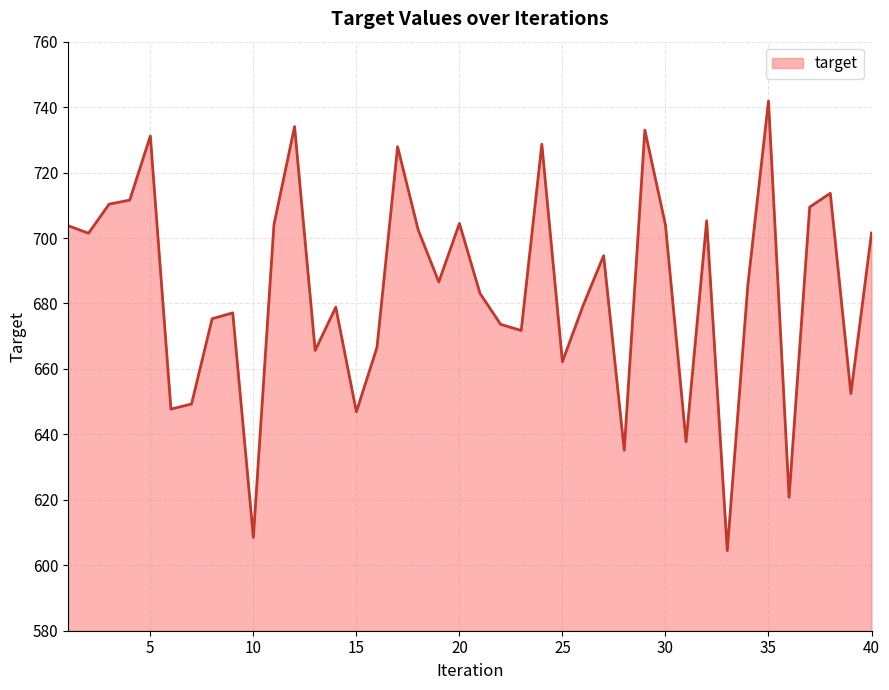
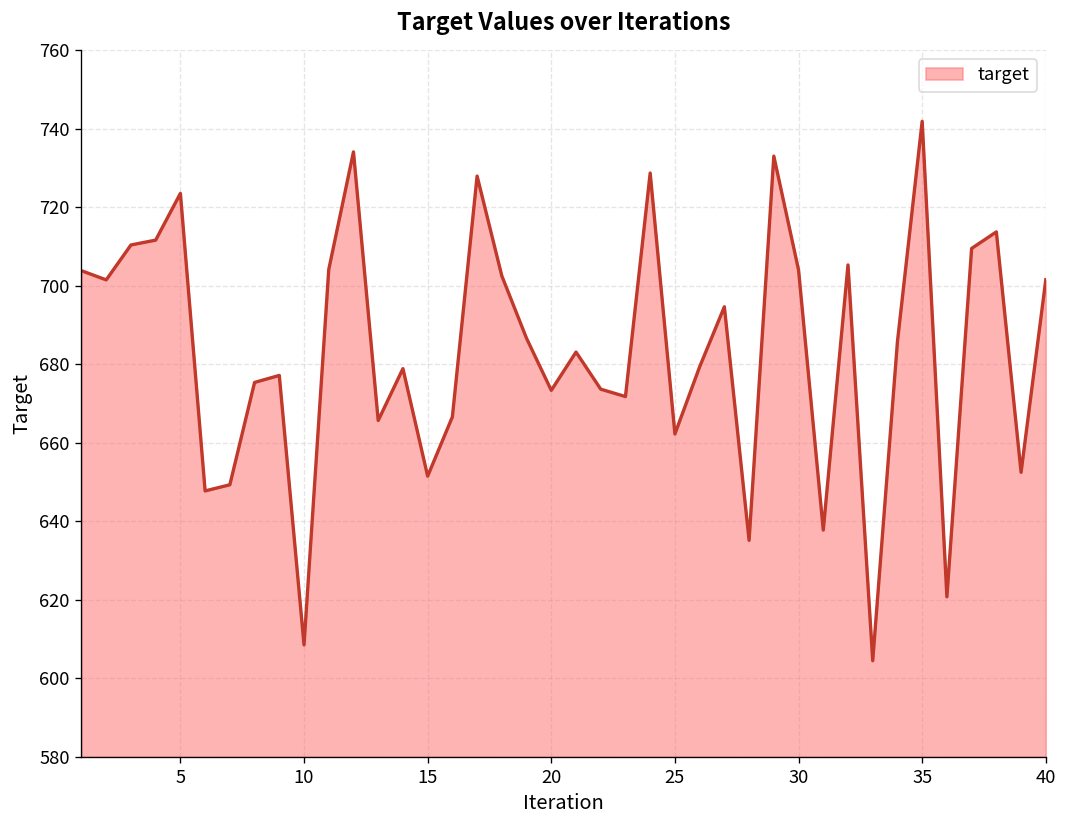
  {
-   "5": 731,
+   "5": 723,
    "10": 609,
-   "15": 647,
-   "20": 704,
+   "15": 651,
+   "20": 673,
    "25": 662,
    "30": 704,
    "35": 742,
    "40": 702
  }
